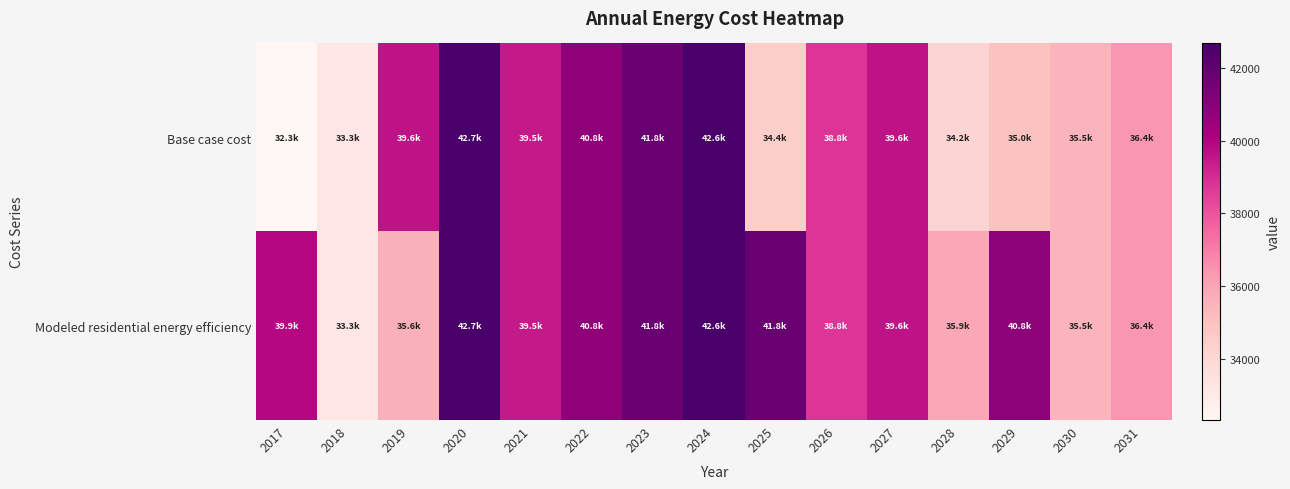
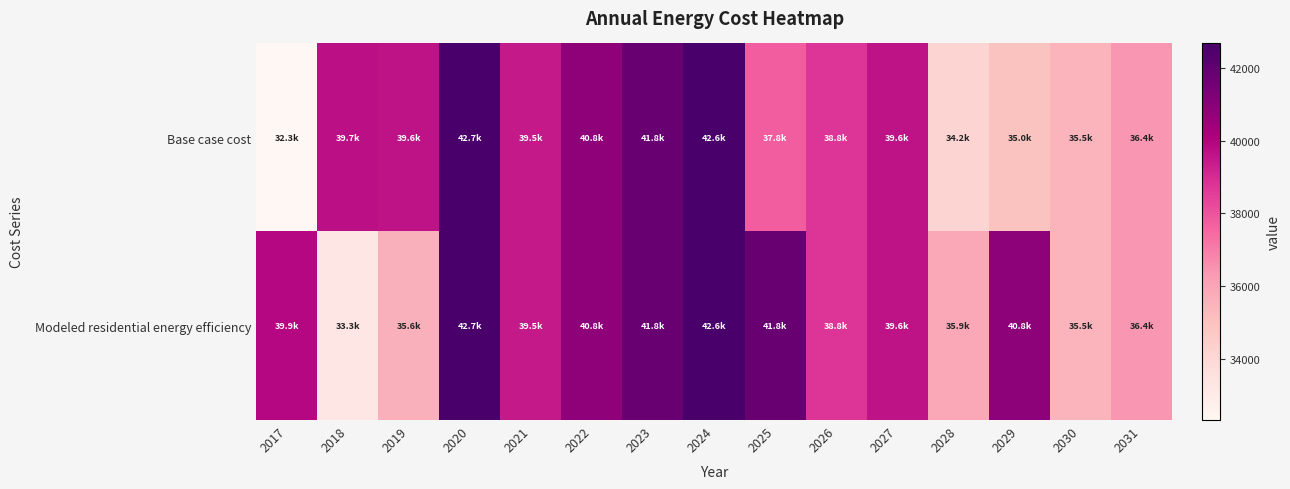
  {
    "Base case cost": {
      "2017": "32.3k",
-     "2018": "33.3k",
+     "2018": "39.7k",
      "2019": "39.6k",
      "2020": "42.7k",
      "2021": "39.5k",
      "2022": "40.8k",
      "2023": "41.8k",
      "2024": "42.6k",
-     "2025": "34.4k",
+     "2025": "37.8k",
      "2026": "38.8k",
      "2027": "39.6k",
      "2028": "34.2k",
      "2029": "35.0k",
      "2030": "35.5k",
      "2031": "36.4k"
    },
    "Modeled residential energy efficiency": {
      "2017": "39.9k",
      "2018": "33.3k",
      "2019": "35.6k",
      "2020": "42.7k",
      "2021": "39.5k",
      "2022": "40.8k",
      "2023": "41.8k",
      "2024": "42.6k",
      "2025": "41.8k",
      "2026": "38.8k",
      "2027": "39.6k",
      "2028": "35.9k",
      "2029": "40.8k",
      "2030": "35.5k",
      "2031": "36.4k"
    }
  }
